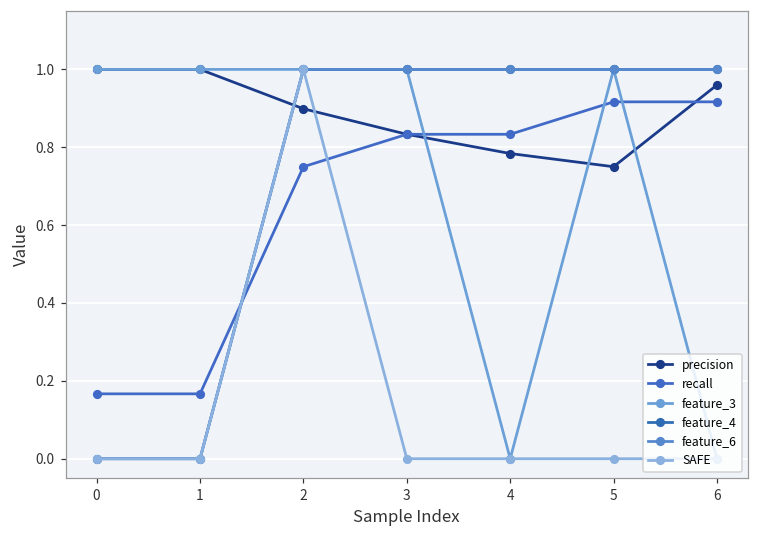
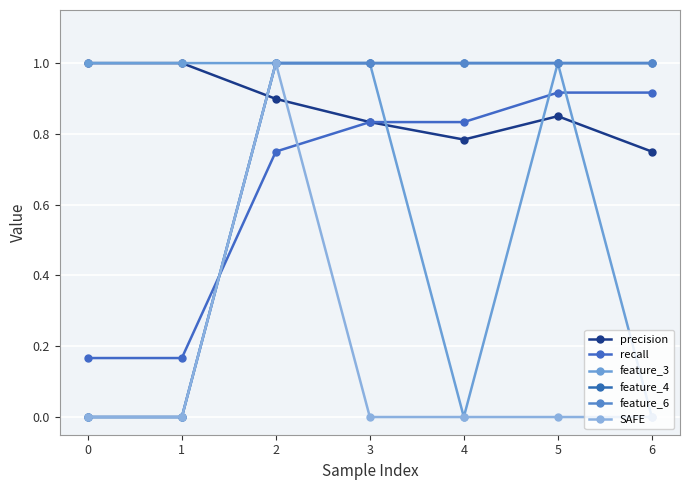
  {
    "precision": {
      "2": 0.90,
      "4": 0.78,
-     "5": 0.75,
-     "6": 0.96
+     "5": 0.85,
+     "6": 0.75
    }
  }
